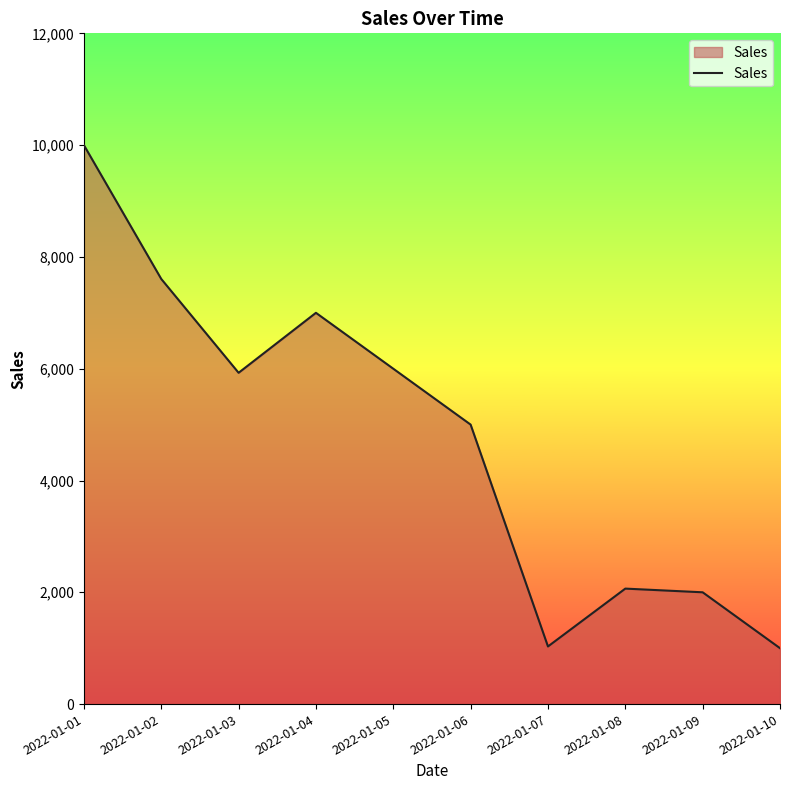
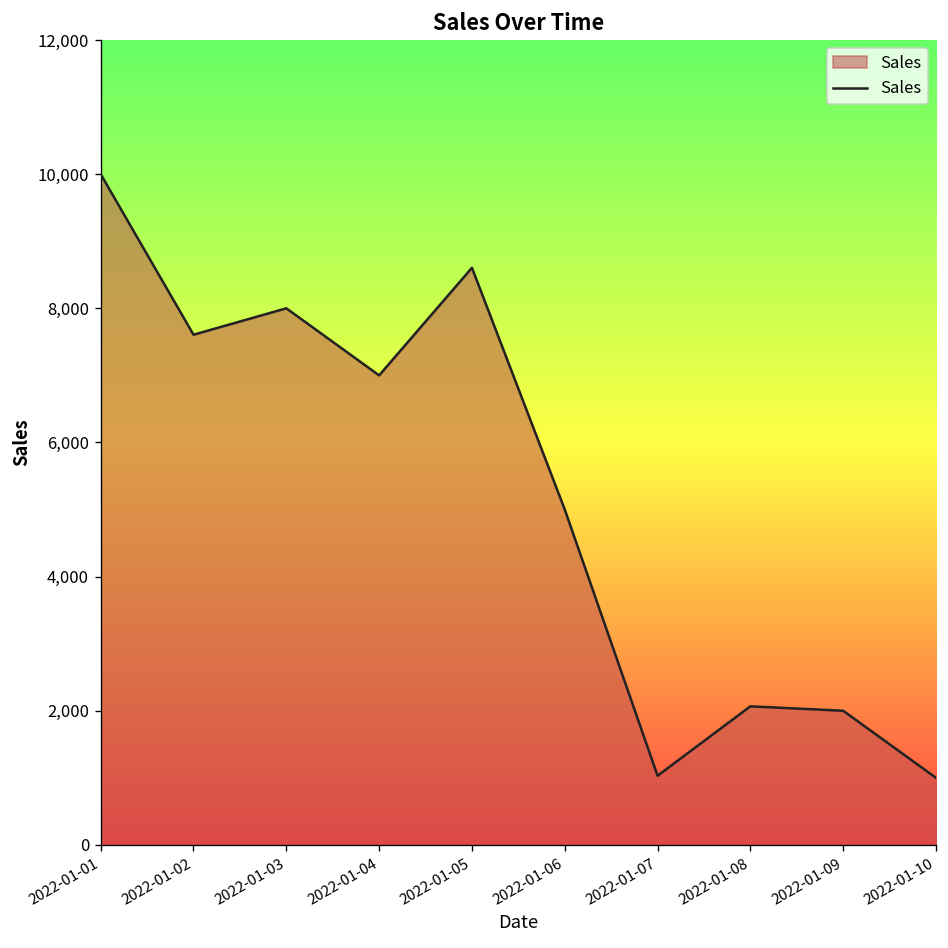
  {
    "2022-01-01": "10,000",
    "2022-01-02": "7,600",
-   "2022-01-03": "5,900",
+   "2022-01-03": "8,000",
    "2022-01-04": "7,000",
-   "2022-01-05": "6,000",
+   "2022-01-05": "8,600",
    "2022-01-06": "5,000",
    "2022-01-07": "1,000",
    "2022-01-08": "2,100",
    "2022-01-09": "2,000",
    "2022-01-10": "1,000"
  }
